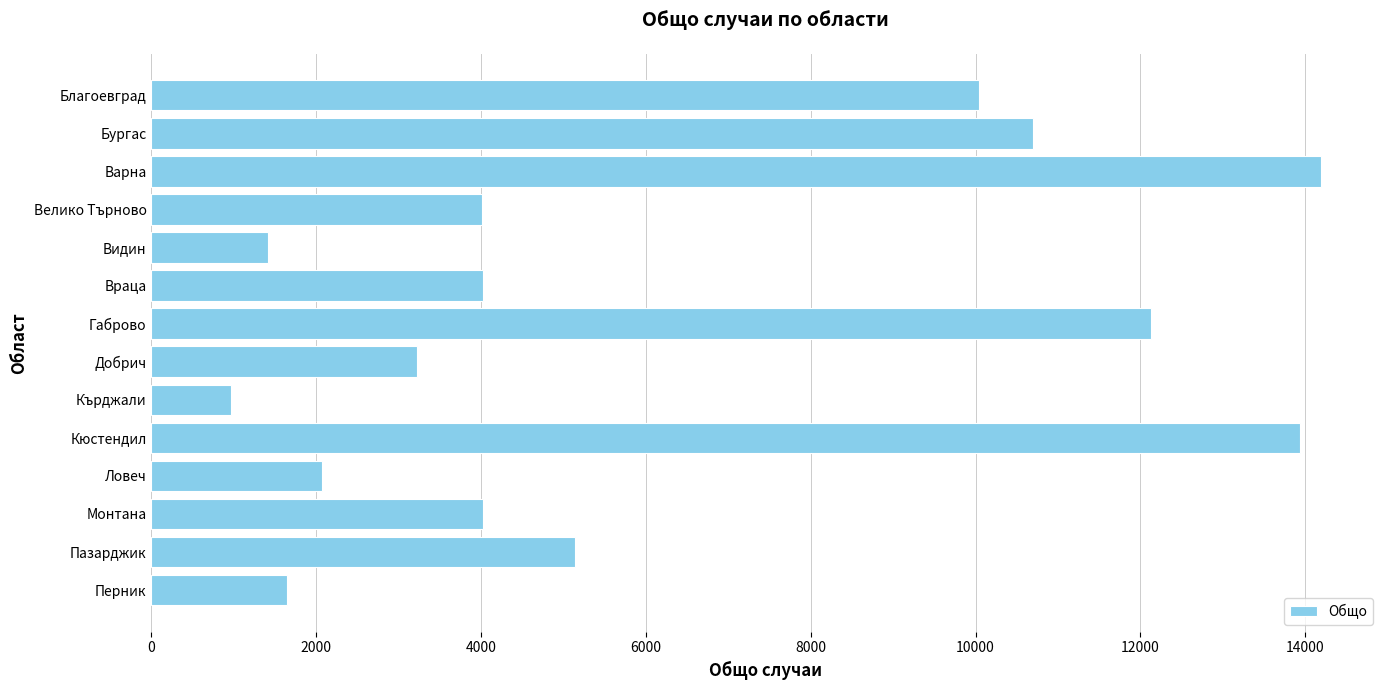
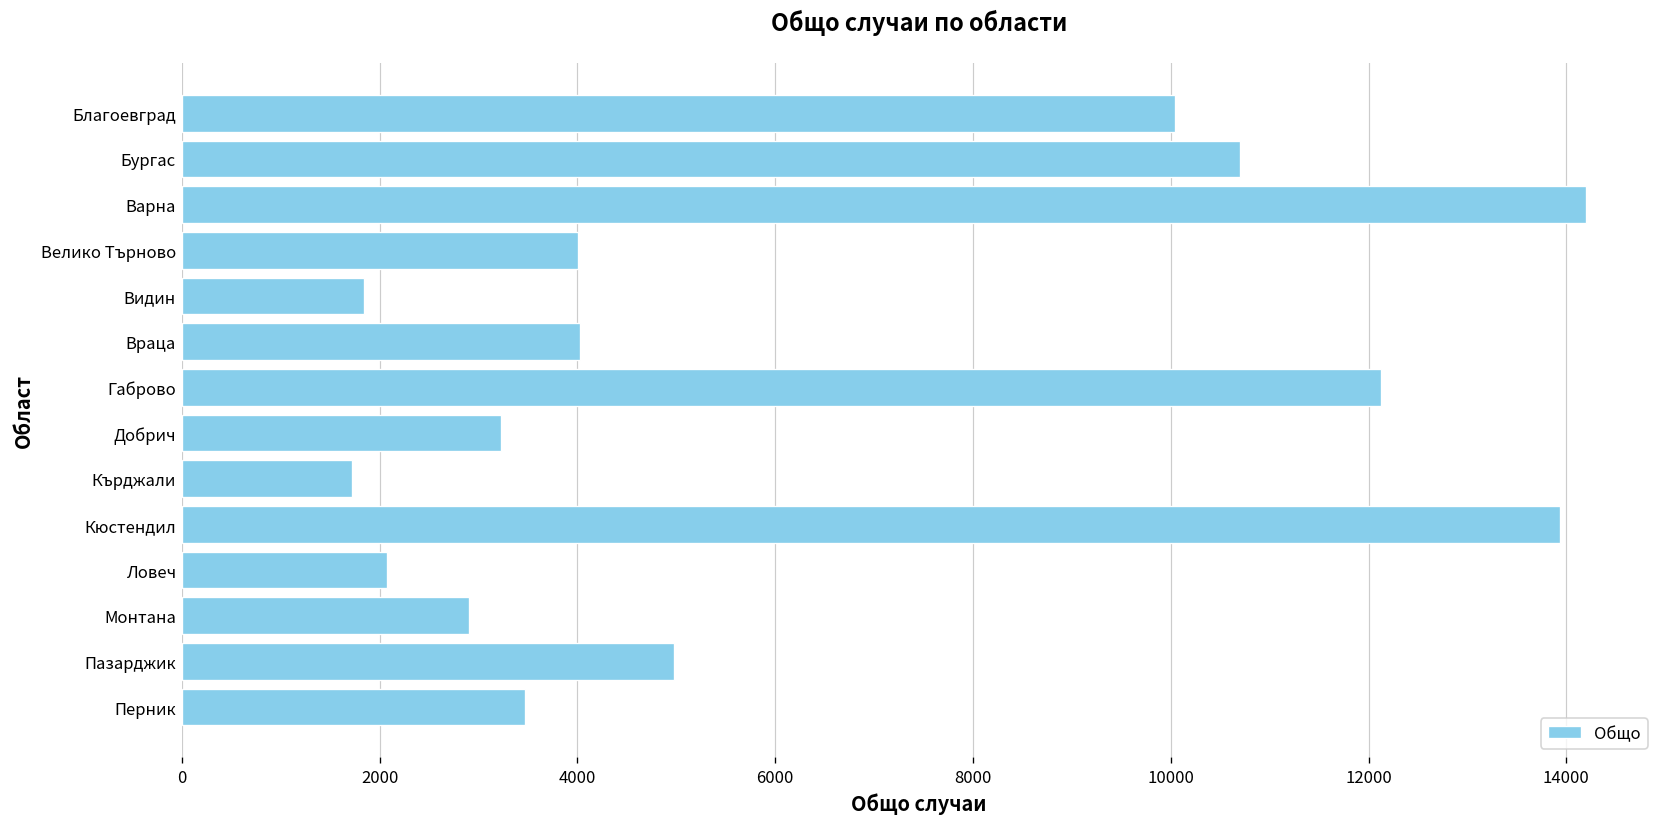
  {
    "Благоевград": 10000,
    "Бургас": 10700,
    "Варна": 14200,
    "Велико Търново": 4000,
-   "Видин": 1400,
+   "Видин": 1800,
    "Враца": 4000,
    "Габрово": 12100,
    "Добрич": 3200,
-   "Кърджали": 1000,
+   "Кърджали": 1700,
    "Кюстендил": 13900,
    "Ловеч": 2100,
-   "Монтана": 4000,
-   "Пазарджик": 5100,
-   "Перник": 1600
+   "Монтана": 2900,
+   "Пазарджик": 5000,
+   "Перник": 3500
  }
